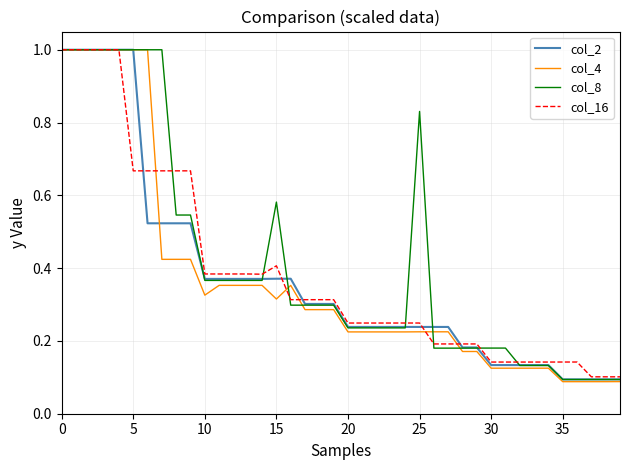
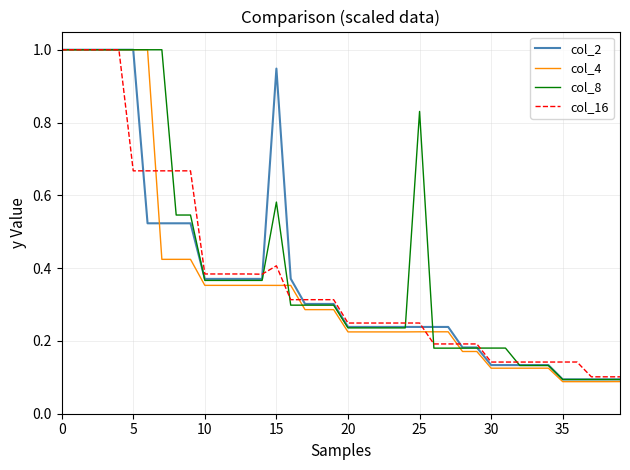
  {
    "col_2": {
-     "15": 0.37,
+     "15": 0.95,
      "25": 0.24,
      "30": 0.13
    },
    "col_4": {
-     "10": 0.33,
-     "15": 0.32,
+     "10": 0.35,
+     "15": 0.35,
      "20": 0.22,
      "25": 0.23,
      "30": 0.13
    },
    "col_8": {
      "15": 0.58,
      "25": 0.83,
      "30": 0.18
    },
    "col_16": {
      "5": 0.67,
      "10": 0.38,
      "15": 0.41,
      "20": 0.25,
      "25": 0.25,
      "30": 0.14,
      "35": 0.14
    }
  }
